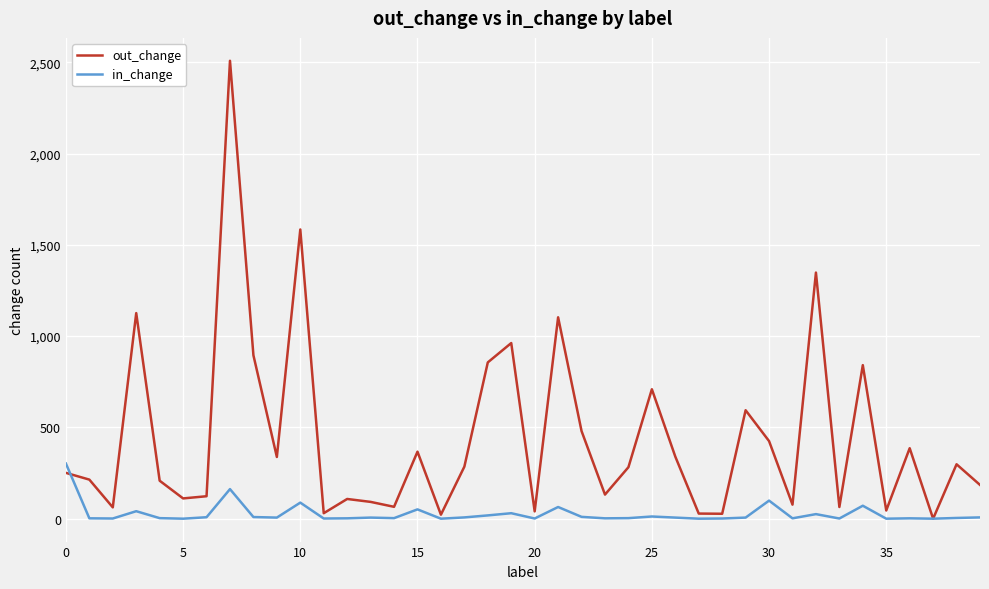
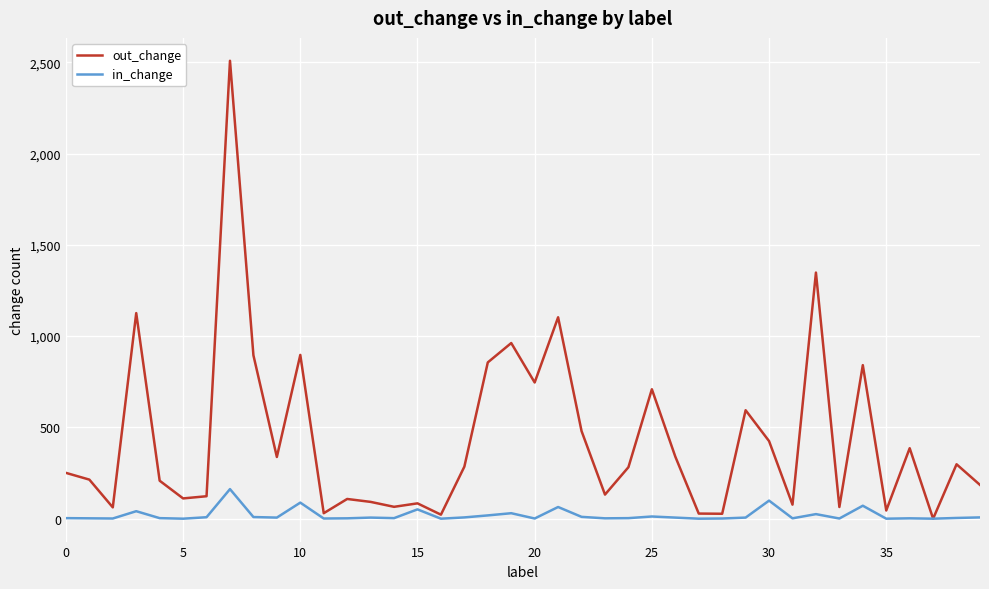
  {
    "out_change": {
      "0": "250",
      "5": "110",
-     "10": "1,580",
-     "15": "370",
-     "20": "40",
+     "10": "900",
+     "15": "80",
+     "20": "750",
      "25": "710",
      "30": "430",
      "35": "50"
    },
    "in_change": {
-     "0": "300",
+     "0": "0",
      "5": "0",
      "10": "90",
      "15": "50",
      "20": "0",
      "25": "10",
      "30": "100",
      "35": "0"
    }
  }
